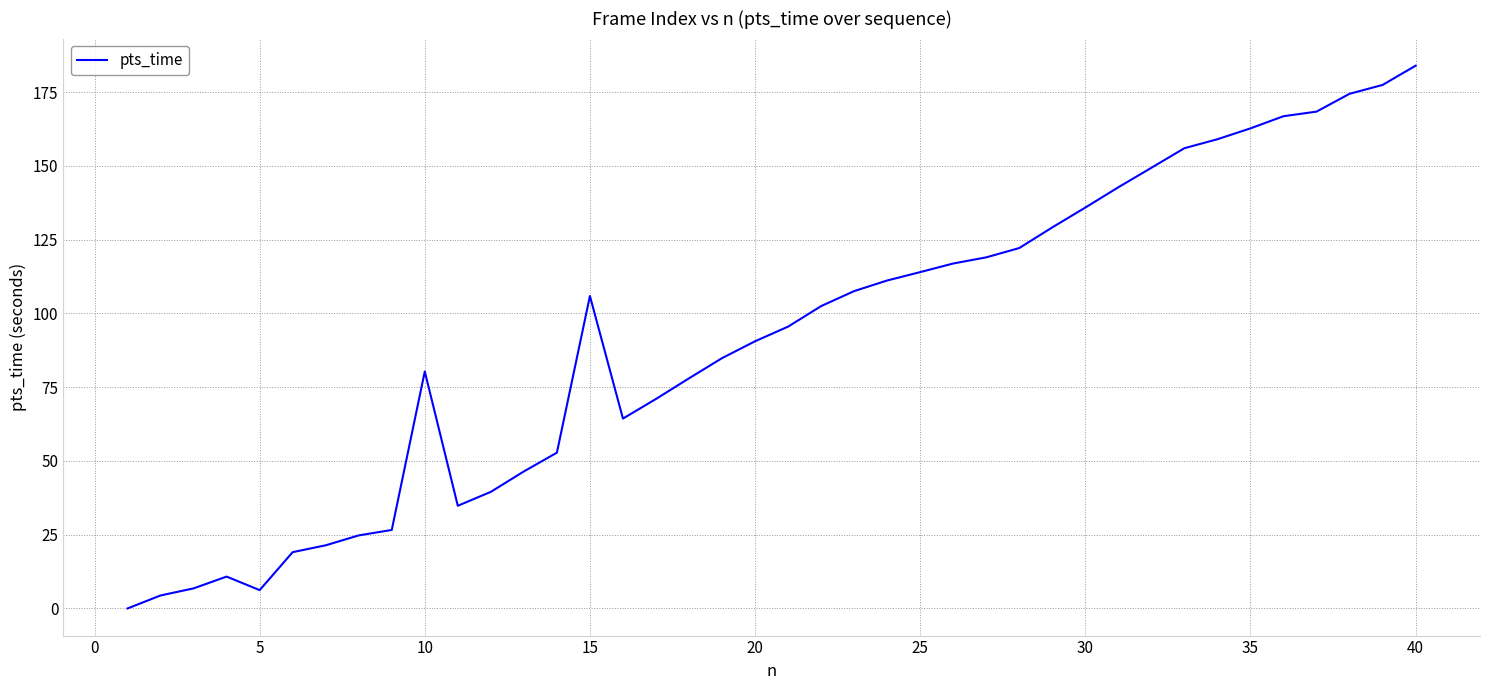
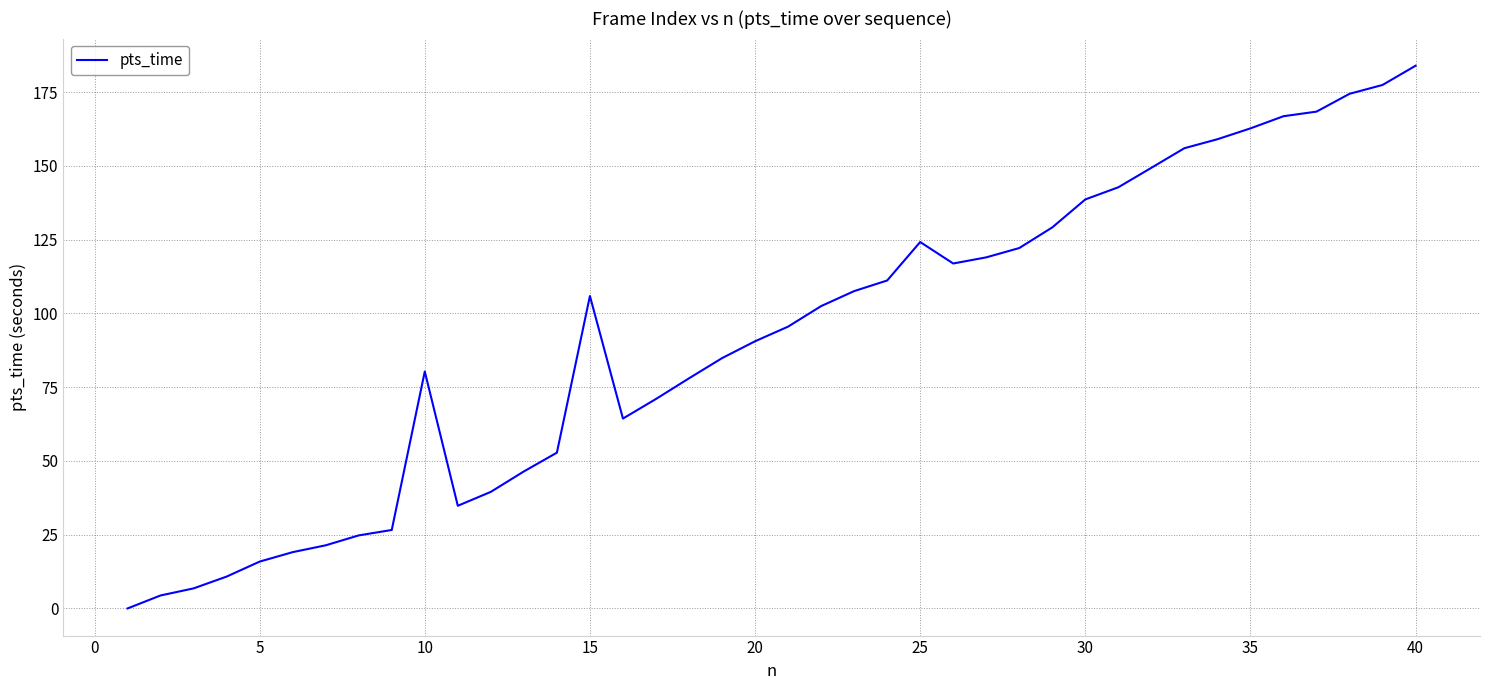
  {
-   "5": 6,
+   "5": 16,
    "10": 80,
    "15": 106,
    "20": 91,
-   "25": 114,
-   "30": 136,
+   "25": 124,
+   "30": 139,
    "35": 163,
    "40": 184
  }
